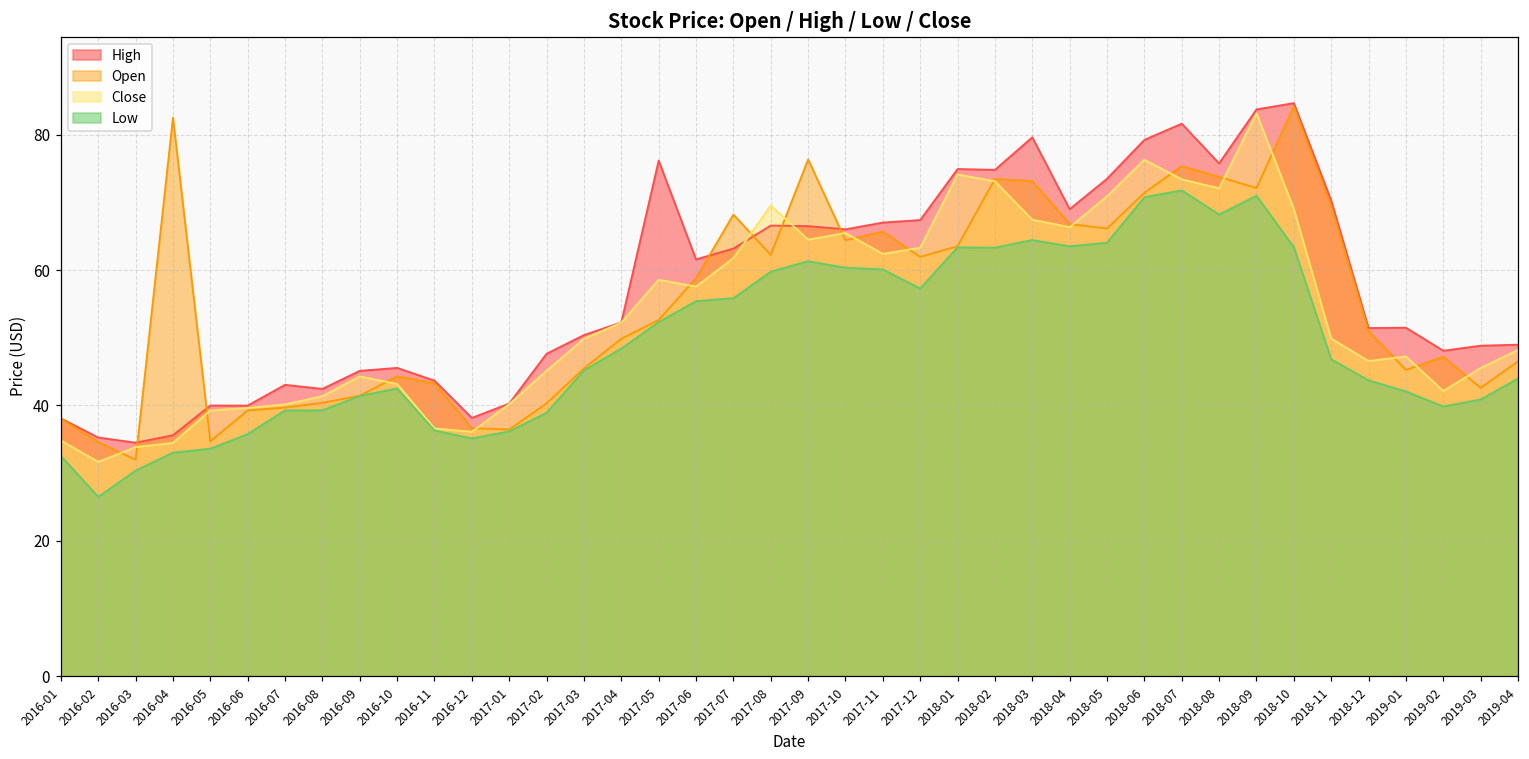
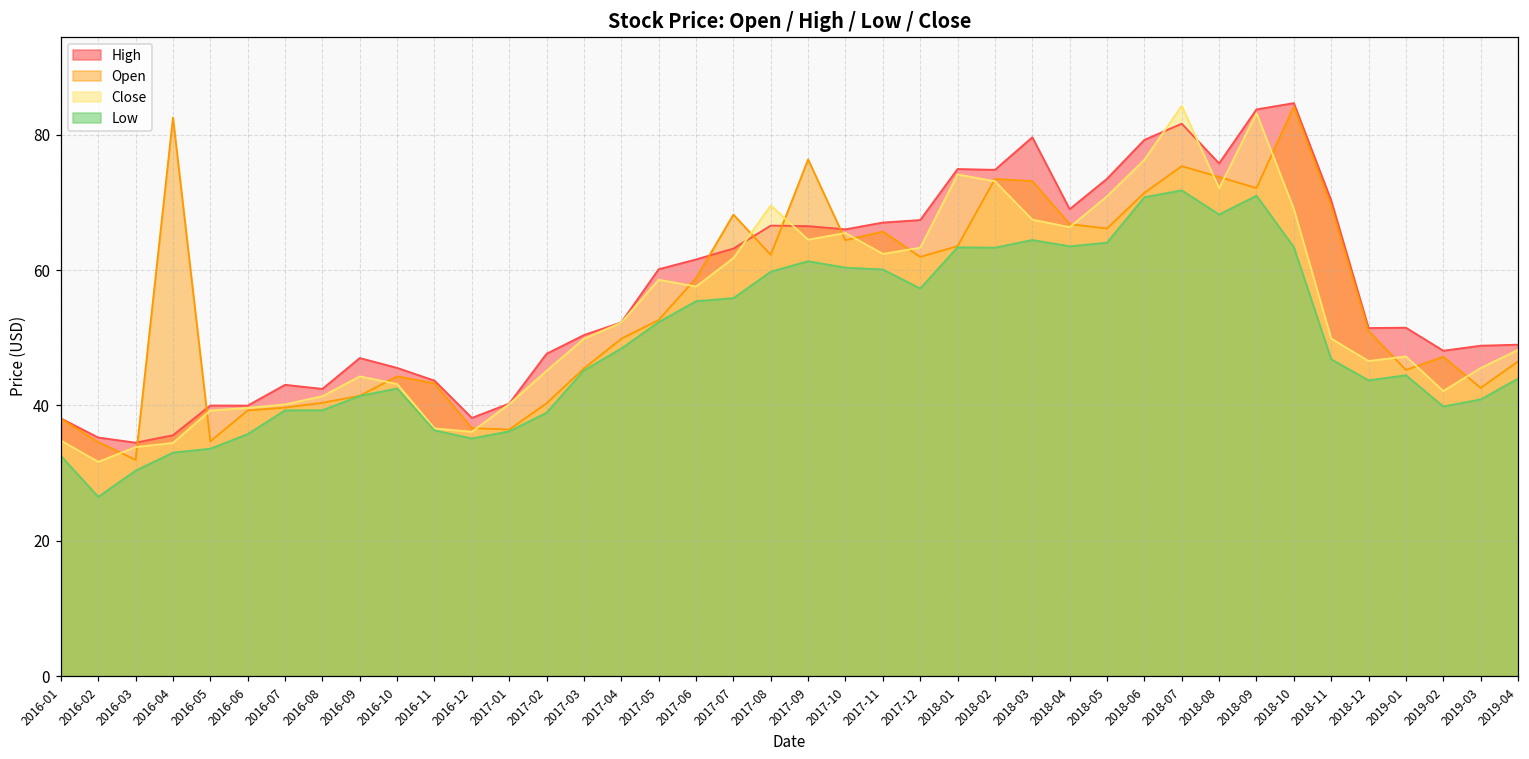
  {
    "High": {
      "2016-02": 35,
      "2016-03": 35,
      "2016-04": 36,
      "2016-05": 40,
      "2016-07": 43,
      "2016-08": 42,
-     "2016-09": 45,
+     "2016-09": 47,
      "2016-10": 46,
      "2016-12": 38,
      "2017-02": 48,
      "2017-03": 50,
-     "2017-05": 76,
+     "2017-05": 60,
      "2017-06": 62,
      "2017-07": 63,
      "2017-08": 67,
      "2017-09": 67,
      "2017-10": 66,
      "2017-11": 67,
      "2017-12": 67,
      "2018-01": 75,
      "2018-02": 75,
      "2018-03": 80,
      "2018-04": 69,
      "2018-05": 74,
      "2018-06": 79,
      "2018-07": 82,
      "2018-08": 76,
      "2018-09": 84,
      "2018-10": 85,
      "2018-11": 70,
      "2018-12": 51,
      "2019-01": 51,
      "2019-02": 48,
      "2019-03": 49,
      "2019-04": 49
    },
    "Open": {
      "2016-02": 35,
      "2016-03": 32,
      "2016-04": 83,
      "2016-05": 35,
      "2016-08": 40,
      "2016-10": 44,
      "2016-12": 37,
      "2017-02": 40,
      "2017-04": 50,
      "2017-06": 59,
      "2017-07": 68,
      "2017-08": 62,
      "2017-09": 76,
      "2017-10": 64,
      "2017-11": 66,
      "2017-12": 62,
      "2018-03": 73,
      "2018-04": 67,
      "2018-05": 66,
      "2018-06": 71,
      "2018-07": 75,
      "2018-08": 74,
      "2018-09": 72,
      "2018-10": 84,
      "2018-11": 69,
      "2018-12": 51,
      "2019-01": 45,
      "2019-02": 47,
      "2019-03": 43,
      "2019-04": 47
    },
    "Close": {
      "2016-01": 35,
      "2016-02": 32,
      "2016-03": 34,
      "2016-04": 34,
      "2016-05": 39,
      "2016-07": 40,
      "2016-08": 41,
      "2016-09": 44,
      "2016-10": 43,
      "2016-12": 36,
      "2017-02": 45,
      "2017-03": 50,
      "2017-05": 59,
      "2017-06": 58,
      "2017-07": 62,
      "2017-08": 70,
      "2017-09": 65,
      "2017-10": 65,
      "2017-11": 62,
      "2017-12": 63,
      "2018-01": 74,
      "2018-03": 67,
      "2018-04": 66,
      "2018-05": 71,
      "2018-06": 76,
-     "2018-07": 73,
+     "2018-07": 84,
      "2018-08": 72,
      "2018-09": 83,
      "2018-10": 69,
      "2018-11": 50,
      "2018-12": 47,
      "2019-01": 47,
      "2019-02": 42,
      "2019-03": 46,
      "2019-04": 48
    },
    "Low": {
      "2016-01": 33,
      "2016-02": 26,
      "2016-03": 30,
      "2016-04": 33,
      "2016-05": 34,
      "2016-06": 36,
      "2016-08": 39,
      "2016-10": 43,
      "2016-12": 35,
      "2017-02": 39,
      "2017-04": 48,
      "2017-06": 55,
      "2017-07": 56,
      "2017-08": 60,
      "2017-09": 61,
      "2017-10": 60,
      "2017-11": 60,
      "2017-12": 57,
      "2018-02": 63,
      "2018-03": 64,
      "2018-04": 64,
      "2018-05": 64,
      "2018-06": 71,
      "2018-07": 72,
      "2018-08": 68,
      "2018-09": 71,
      "2018-10": 63,
      "2018-11": 47,
      "2018-12": 44,
-     "2019-01": 42,
+     "2019-01": 44,
      "2019-02": 40,
      "2019-03": 41,
      "2019-04": 44
    }
  }
